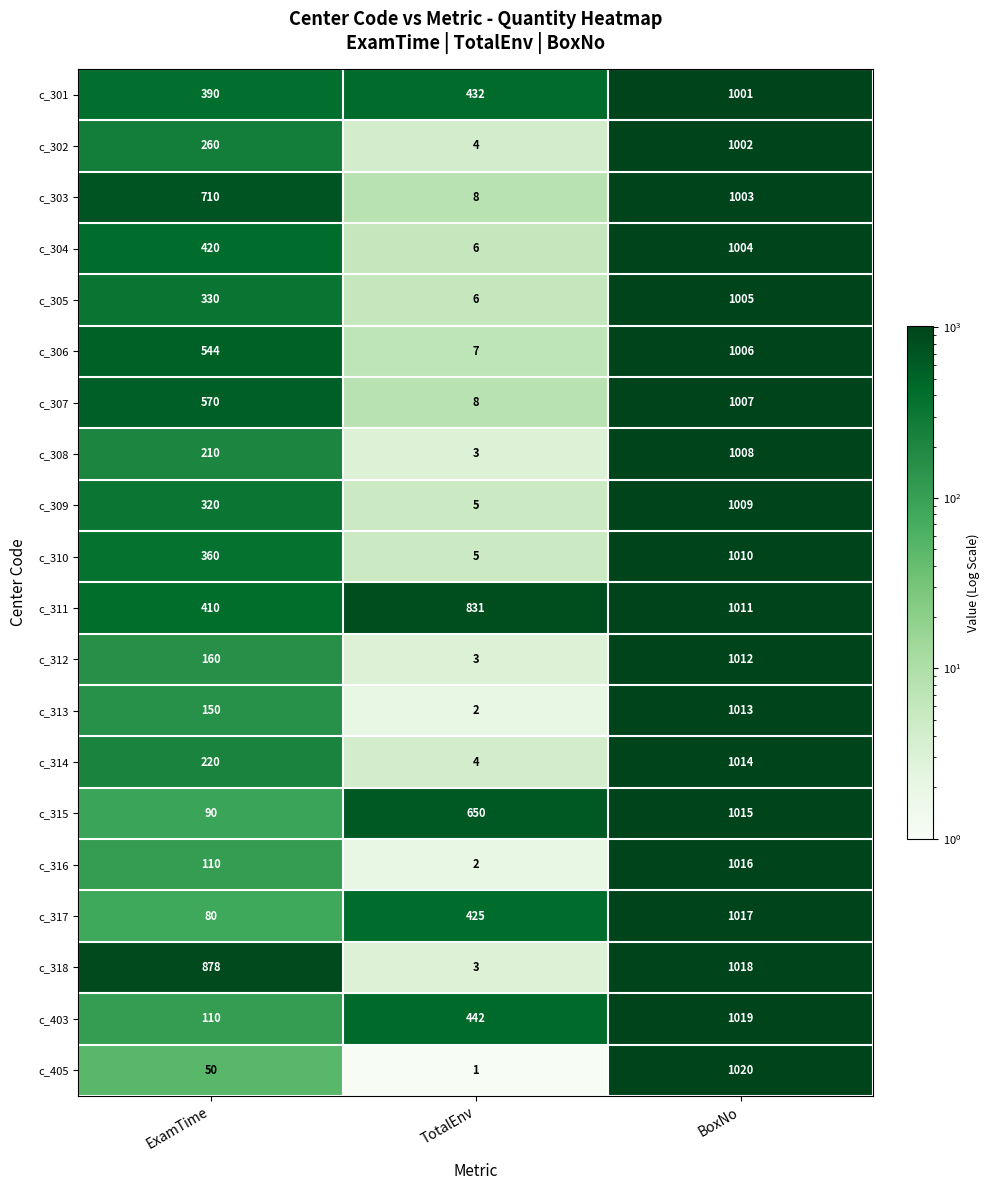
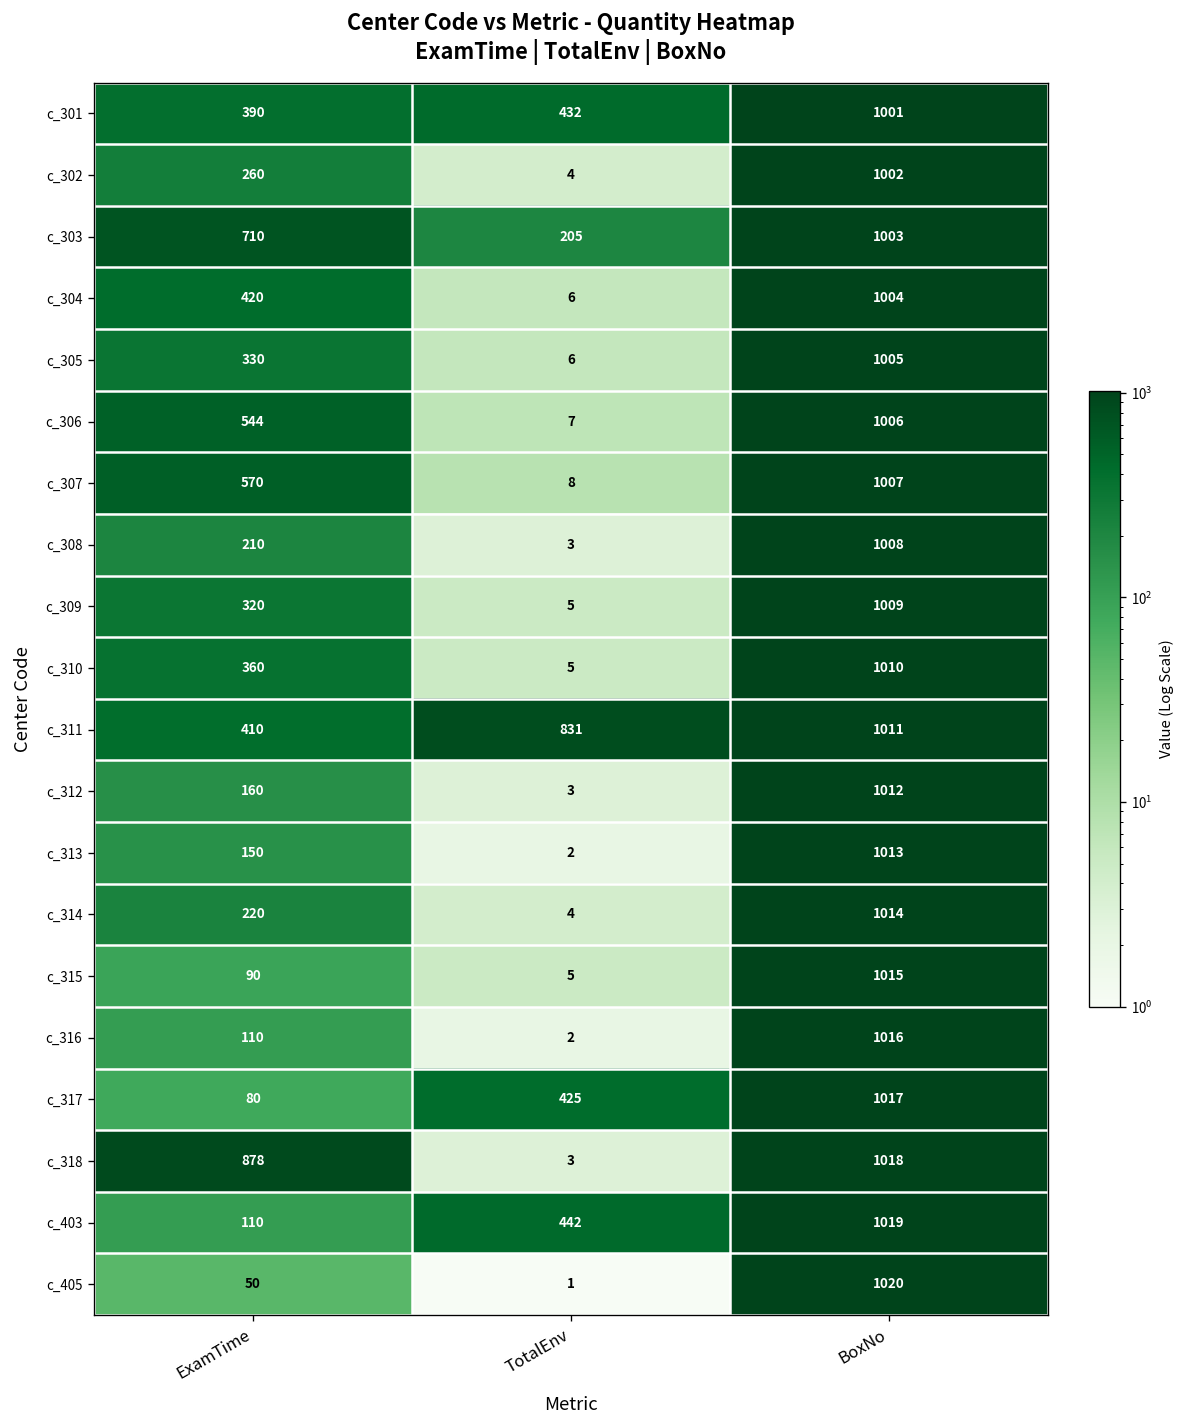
  {
    "c_301": {
      "ExamTime": 390,
      "TotalEnv": 432,
      "BoxNo": 1001
    },
    "c_302": {
      "ExamTime": 260,
      "TotalEnv": 4,
      "BoxNo": 1002
    },
    "c_303": {
      "ExamTime": 710,
-     "TotalEnv": 8,
+     "TotalEnv": 205,
      "BoxNo": 1003
    },
    "c_304": {
      "ExamTime": 420,
      "TotalEnv": 6,
      "BoxNo": 1004
    },
    "c_305": {
      "ExamTime": 330,
      "TotalEnv": 6,
      "BoxNo": 1005
    },
    "c_306": {
      "ExamTime": 544,
      "TotalEnv": 7,
      "BoxNo": 1006
    },
    "c_307": {
      "ExamTime": 570,
      "TotalEnv": 8,
      "BoxNo": 1007
    },
    "c_308": {
      "ExamTime": 210,
      "TotalEnv": 3,
      "BoxNo": 1008
    },
    "c_309": {
      "ExamTime": 320,
      "TotalEnv": 5,
      "BoxNo": 1009
    },
    "c_310": {
      "ExamTime": 360,
      "TotalEnv": 5,
      "BoxNo": 1010
    },
    "c_311": {
      "ExamTime": 410,
      "TotalEnv": 831,
      "BoxNo": 1011
    },
    "c_312": {
      "ExamTime": 160,
      "TotalEnv": 3,
      "BoxNo": 1012
    },
    "c_313": {
      "ExamTime": 150,
      "TotalEnv": 2,
      "BoxNo": 1013
    },
    "c_314": {
      "ExamTime": 220,
      "TotalEnv": 4,
      "BoxNo": 1014
    },
    "c_315": {
      "ExamTime": 90,
-     "TotalEnv": 650,
+     "TotalEnv": 5,
      "BoxNo": 1015
    },
    "c_316": {
      "ExamTime": 110,
      "TotalEnv": 2,
      "BoxNo": 1016
    },
    "c_317": {
      "ExamTime": 80,
      "TotalEnv": 425,
      "BoxNo": 1017
    },
    "c_318": {
      "ExamTime": 878,
      "TotalEnv": 3,
      "BoxNo": 1018
    },
    "c_403": {
      "ExamTime": 110,
      "TotalEnv": 442,
      "BoxNo": 1019
    },
    "c_405": {
      "ExamTime": 50,
      "TotalEnv": 1,
      "BoxNo": 1020
    }
  }
